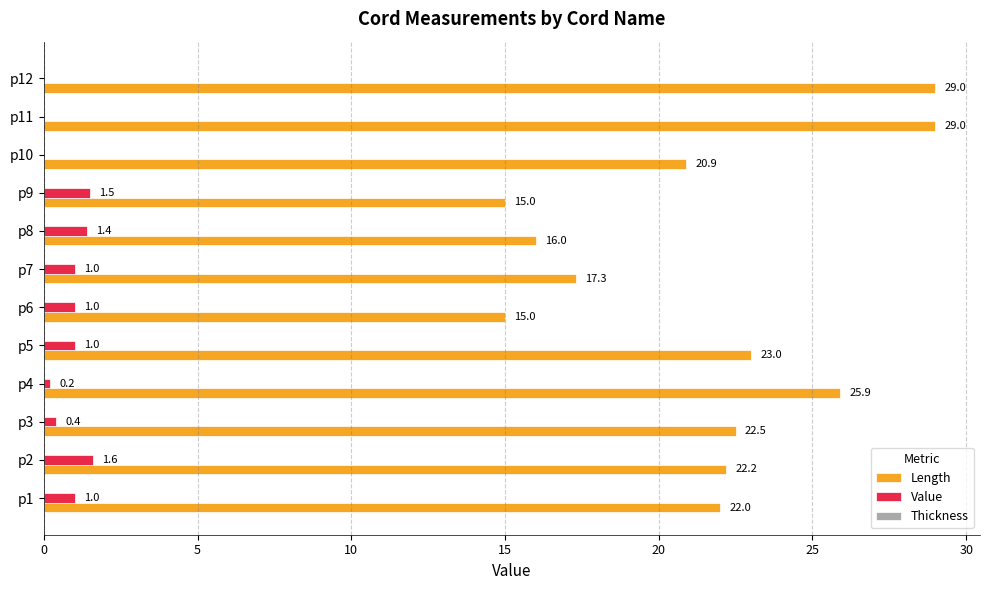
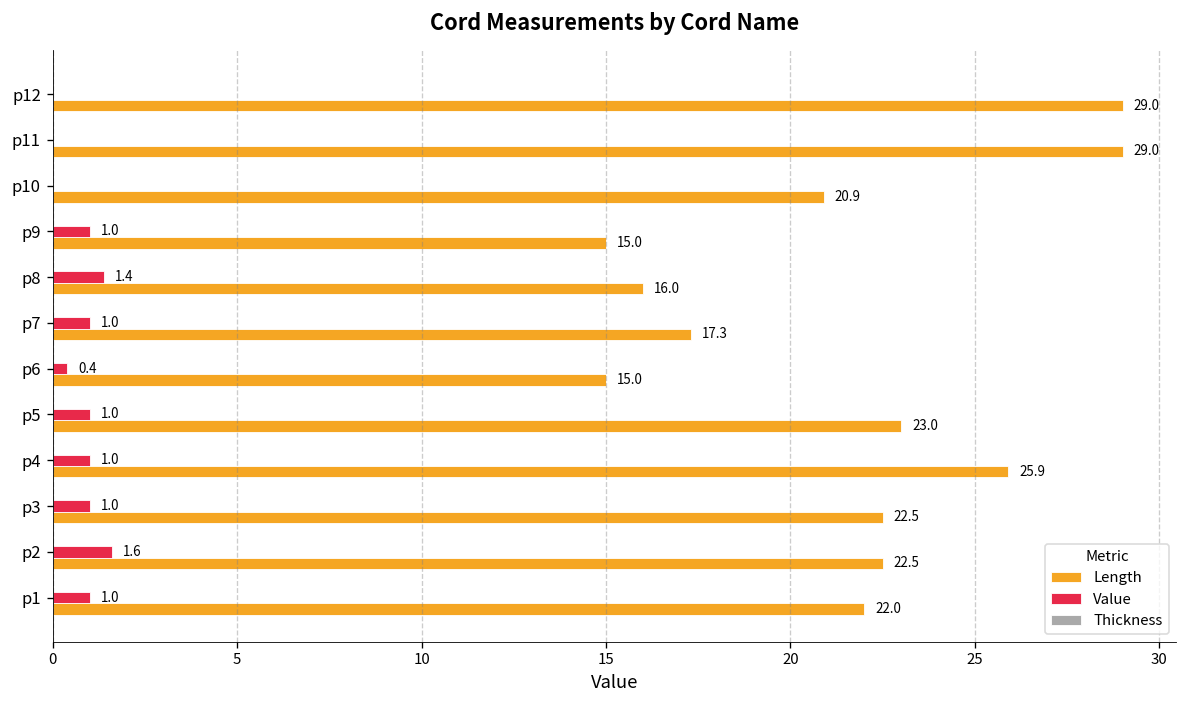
  {
    "Length": {
      "p12": 29.0,
      "p11": 29.0,
      "p10": 20.9,
      "p9": 15.0,
      "p8": 16.0,
      "p7": 17.3,
      "p6": 15.0,
      "p5": 23.0,
      "p4": 25.9,
      "p3": 22.5,
-     "p2": 22.2,
+     "p2": 22.5,
      "p1": 22.0
    },
    "Value": {
-     "p9": 1.5,
+     "p9": 1.0,
      "p8": 1.4,
      "p7": 1.0,
-     "p6": 1.0,
+     "p6": 0.4,
      "p5": 1.0,
-     "p4": 0.2,
-     "p3": 0.4,
+     "p4": 1.0,
+     "p3": 1.0,
      "p2": 1.6,
      "p1": 1.0
    },
    "Thickness": {
      "p12": 0.0,
      "p11": 0.0,
      "p10": 0.0,
      "p9": 0.0,
      "p8": 0.0,
      "p7": 0.0,
      "p6": 0.0,
      "p5": 0.0,
      "p4": 0.0,
      "p3": 0.0,
      "p2": 0.0,
      "p1": 0.0
    }
  }
